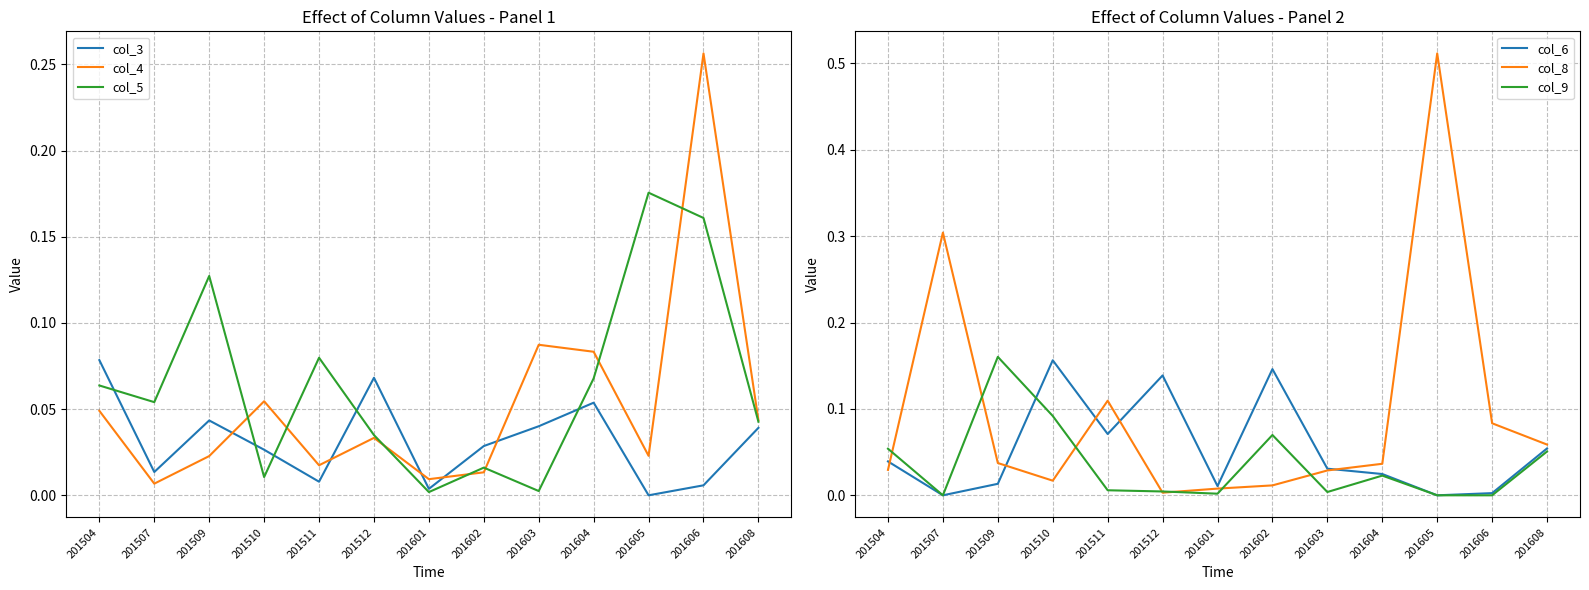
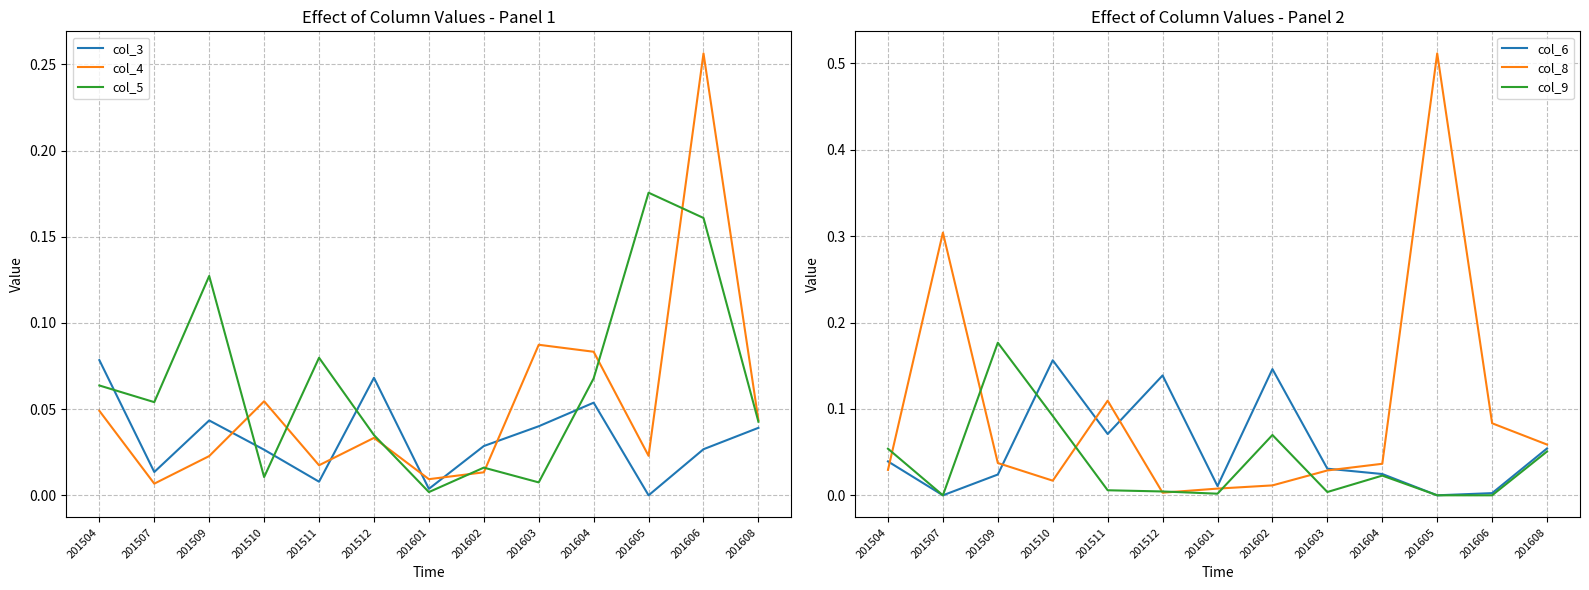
  {
    "Effect of Column Values - Panel 1": {
      "col_3": {
        "201504": 0.078,
        "201507": 0.014,
        "201509": 0.043,
        "201510": 0.026,
        "201511": 0.008,
        "201512": 0.068,
        "201601": 0.004,
        "201602": 0.029,
        "201603": 0.040,
        "201604": 0.054,
        "201605": 0.000,
-       "201606": 0.006,
+       "201606": 0.027,
        "201608": 0.039
      },
      "col_4": {
        "201504": 0.049,
        "201507": 0.007,
        "201509": 0.023,
        "201510": 0.055,
        "201511": 0.017,
        "201512": 0.033,
        "201601": 0.009,
        "201602": 0.013,
        "201603": 0.087,
        "201604": 0.083,
        "201605": 0.023,
        "201606": 0.256
      },
      "col_5": {
        "201504": 0.064,
        "201507": 0.054,
        "201509": 0.127,
        "201510": 0.011,
        "201511": 0.080,
        "201512": 0.035,
        "201601": 0.002,
        "201602": 0.016,
-       "201603": 0.002,
+       "201603": 0.007,
        "201604": 0.068,
        "201605": 0.176,
        "201606": 0.161
      }
    },
    "Effect of Column Values - Panel 2": {
      "col_6": {
        "201504": 0.04,
-       "201509": 0.01,
+       "201509": 0.02,
        "201510": 0.16,
        "201511": 0.07,
        "201512": 0.14,
        "201602": 0.15,
        "201608": 0.05
      },
      "col_8": {
        "201504": 0.03,
        "201507": 0.30,
        "201509": 0.04,
        "201510": 0.02,
        "201511": 0.11,
        "201602": 0.01,
        "201604": 0.04,
        "201605": 0.51,
        "201606": 0.08,
        "201608": 0.06
      },
      "col_9": {
        "201504": 0.05,
-       "201509": 0.16,
+       "201509": 0.18,
        "201510": 0.09,
        "201511": 0.01,
        "201601": 0.00,
        "201602": 0.07,
        "201603": 0.00,
        "201608": 0.05
      }
    }
  }
